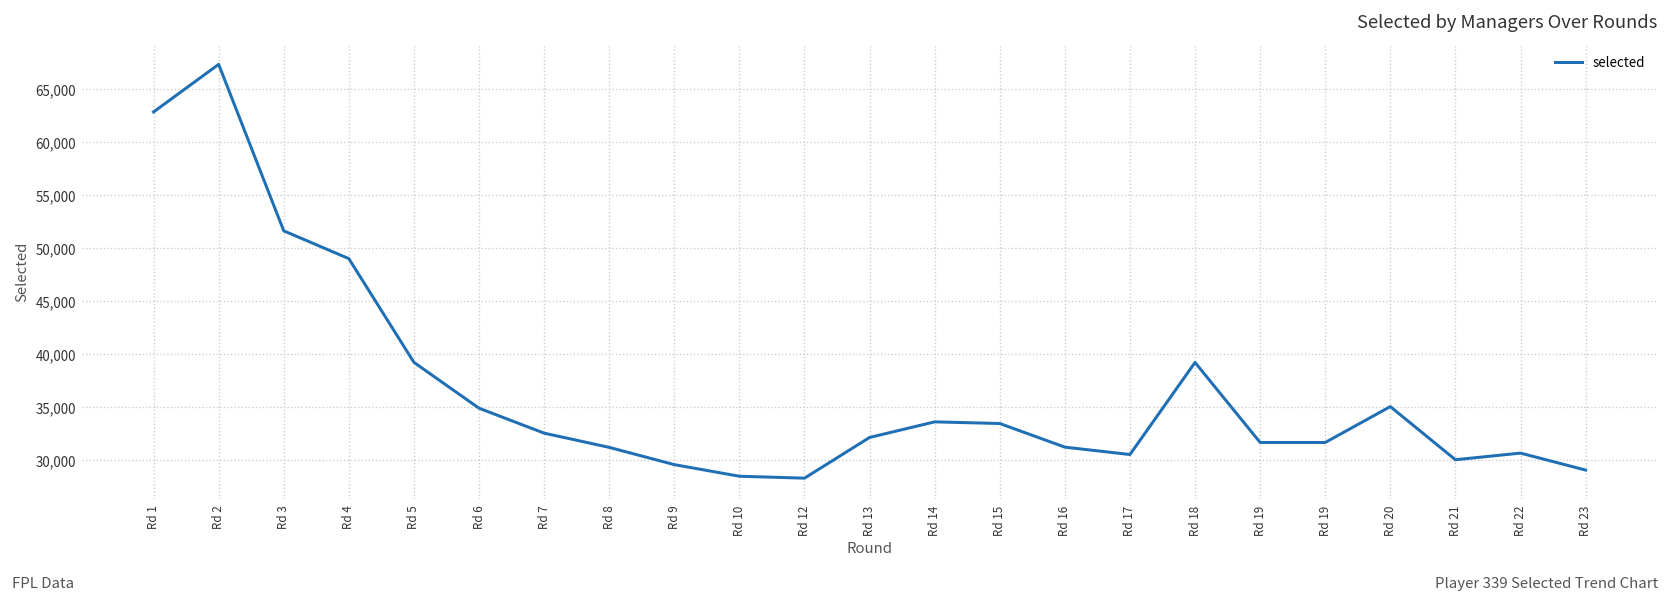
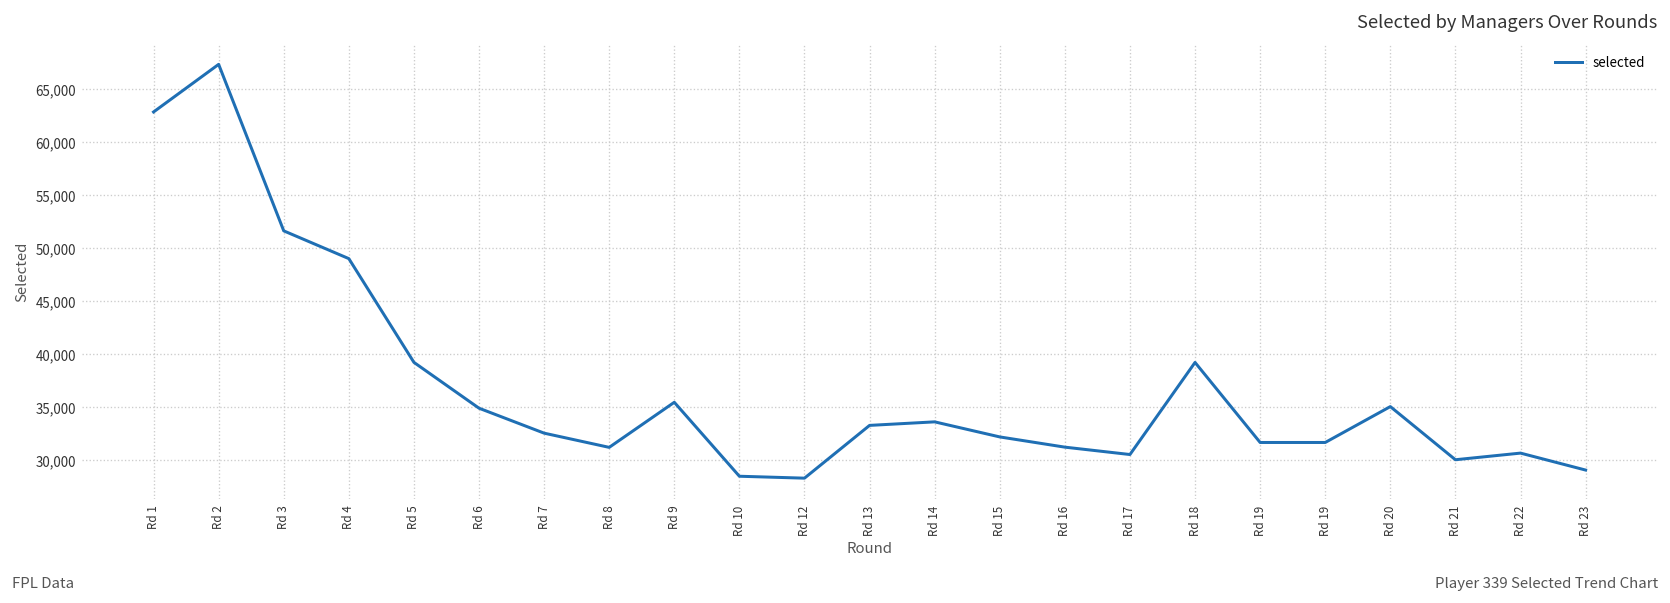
  {
    "Rd 1": "63,000",
    "Rd 2": "67,000",
    "Rd 3": "52,000",
    "Rd 4": "49,000",
    "Rd 5": "39,000",
    "Rd 6": "35,000",
    "Rd 7": "33,000",
    "Rd 8": "31,000",
-   "Rd 9": "30,000",
+   "Rd 9": "35,000",
    "Rd 10": "28,000",
    "Rd 12": "28,000",
-   "Rd 13": "32,000",
+   "Rd 13": "33,000",
    "Rd 14": "34,000",
-   "Rd 15": "33,000",
+   "Rd 15": "32,000",
    "Rd 16": "31,000",
    "Rd 17": "31,000",
    "Rd 18": "39,000",
    "Rd 20": "35,000",
    "Rd 21": "30,000",
    "Rd 22": "31,000",
    "Rd 23": "29,000"
  }
